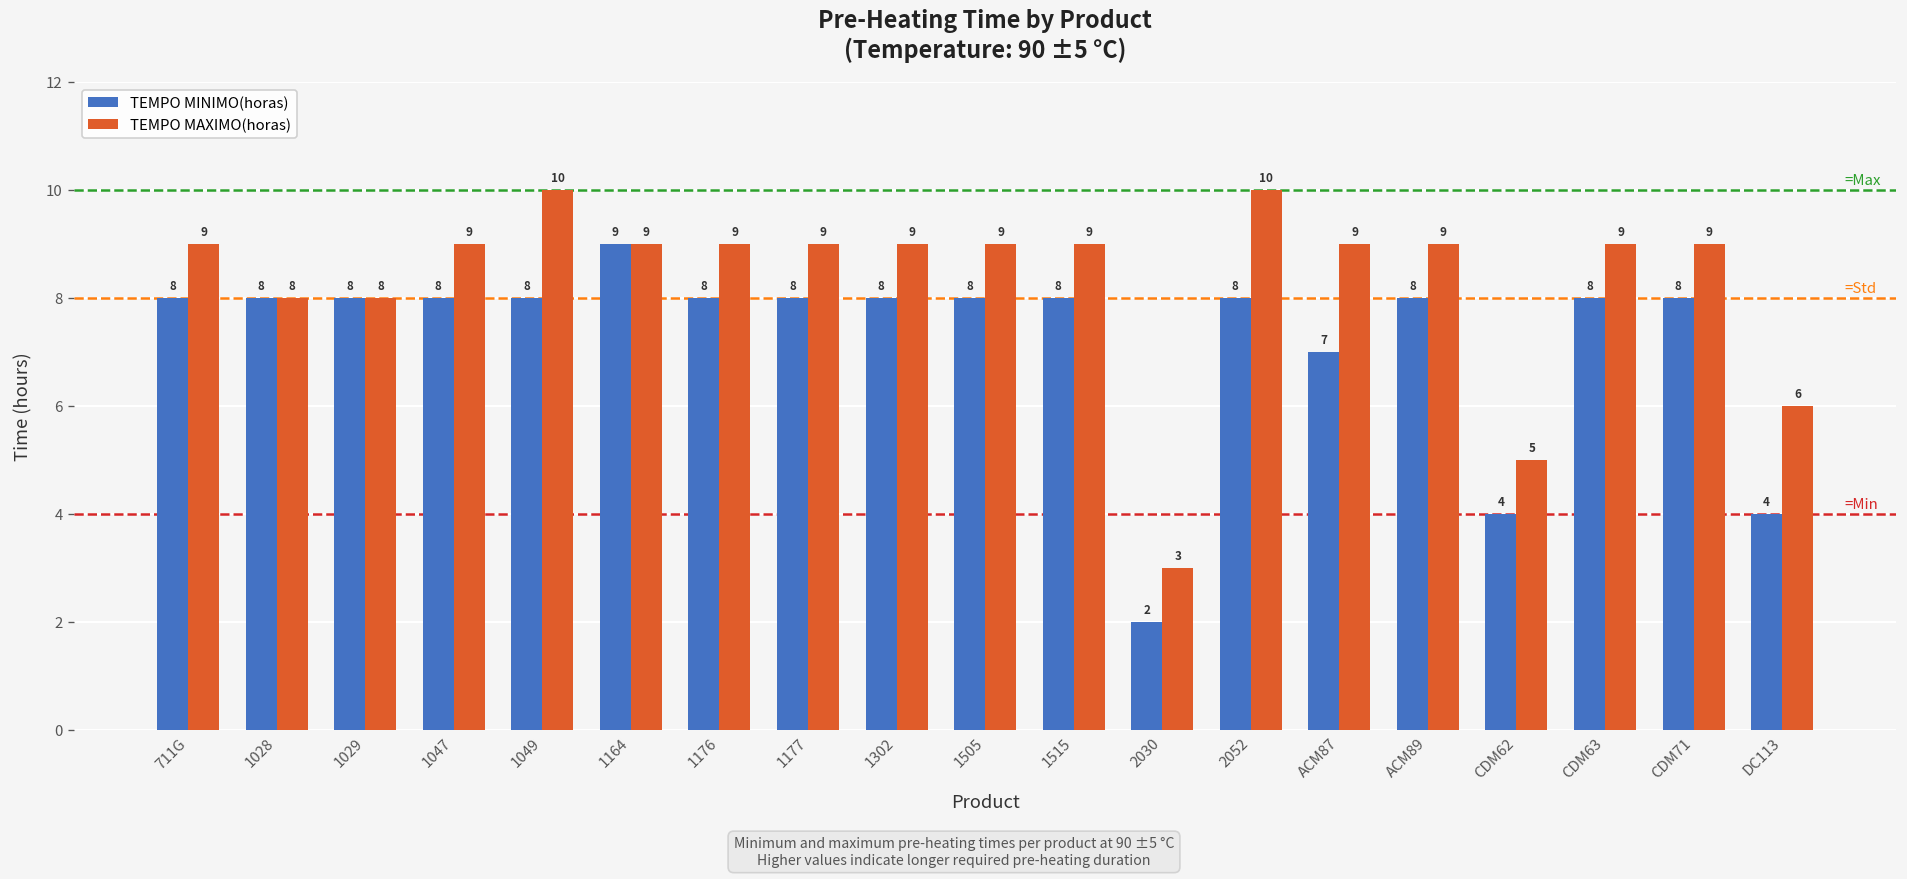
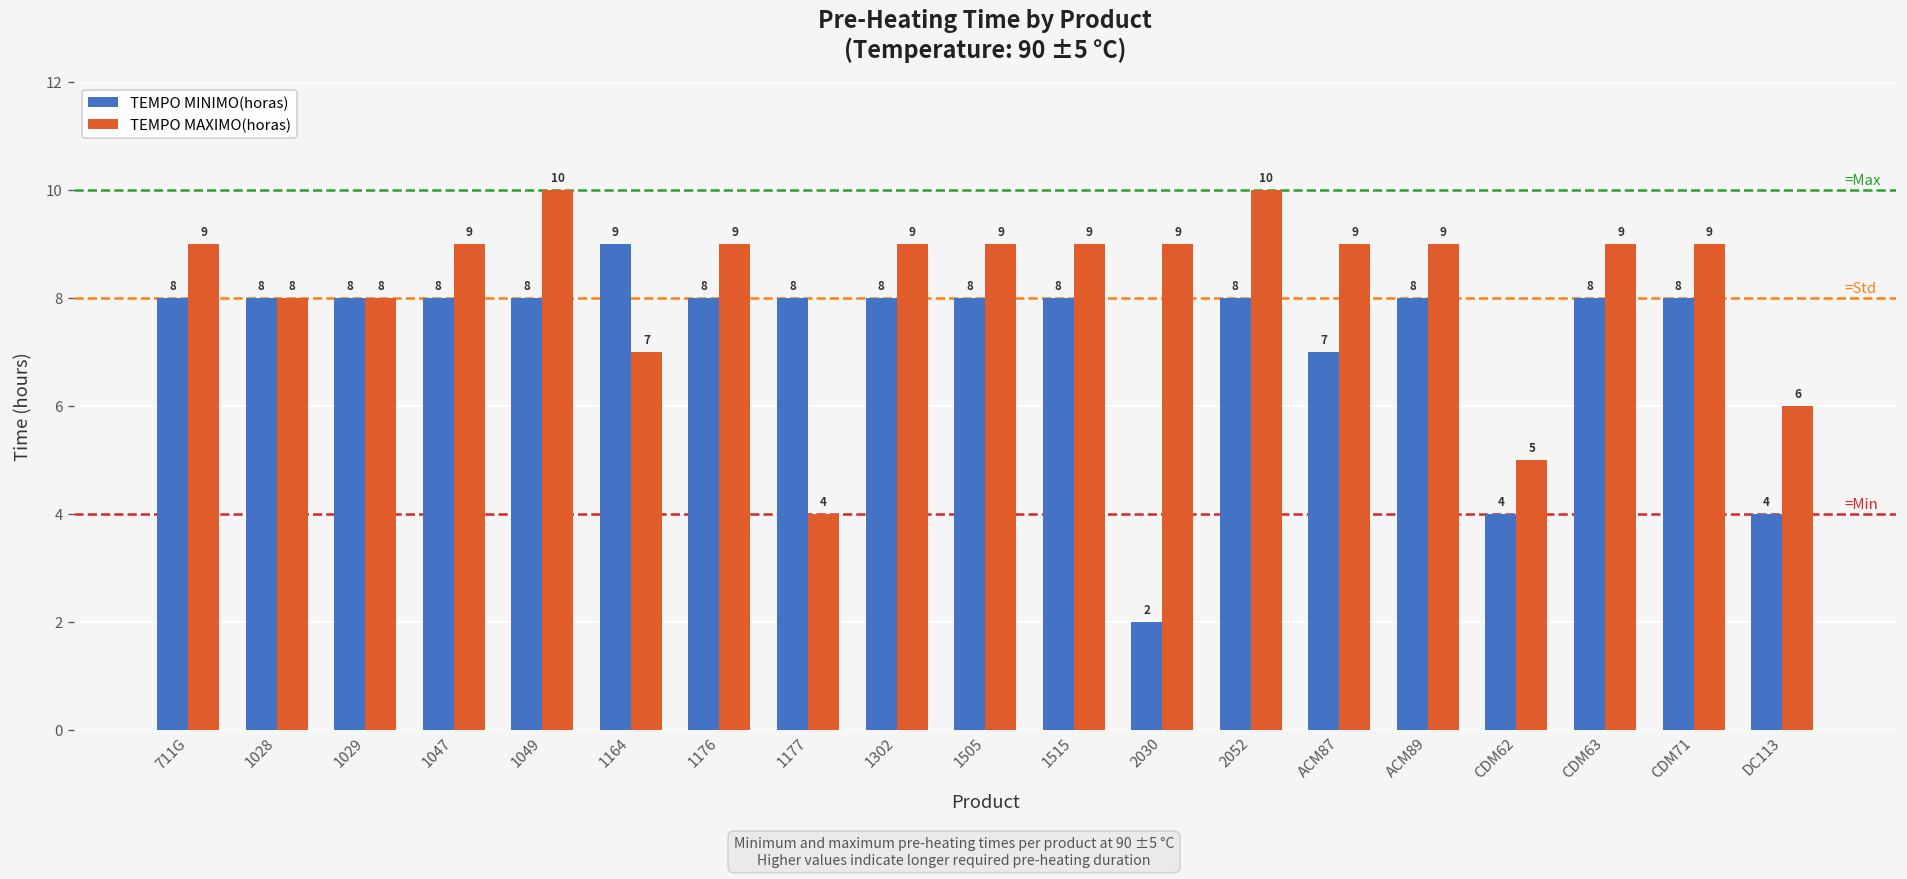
  {
    "TEMPO MINIMO(horas)": {
      "711G": 8,
      "1028": 8,
      "1029": 8,
      "1047": 8,
      "1049": 8,
      "1164": 9,
      "1176": 8,
      "1177": 8,
      "1302": 8,
      "1505": 8,
      "1515": 8,
      "2030": 2,
      "2052": 8,
      "ACM87": 7,
      "ACM89": 8,
      "CDM62": 4,
      "CDM63": 8,
      "CDM71": 8,
      "DC113": 4
    },
    "TEMPO MAXIMO(horas)": {
      "711G": 9,
      "1028": 8,
      "1029": 8,
      "1047": 9,
      "1049": 10,
-     "1164": 9,
+     "1164": 7,
      "1176": 9,
-     "1177": 9,
+     "1177": 4,
      "1302": 9,
      "1505": 9,
      "1515": 9,
-     "2030": 3,
+     "2030": 9,
      "2052": 10,
      "ACM87": 9,
      "ACM89": 9,
      "CDM62": 5,
      "CDM63": 9,
      "CDM71": 9,
      "DC113": 6
    }
  }
